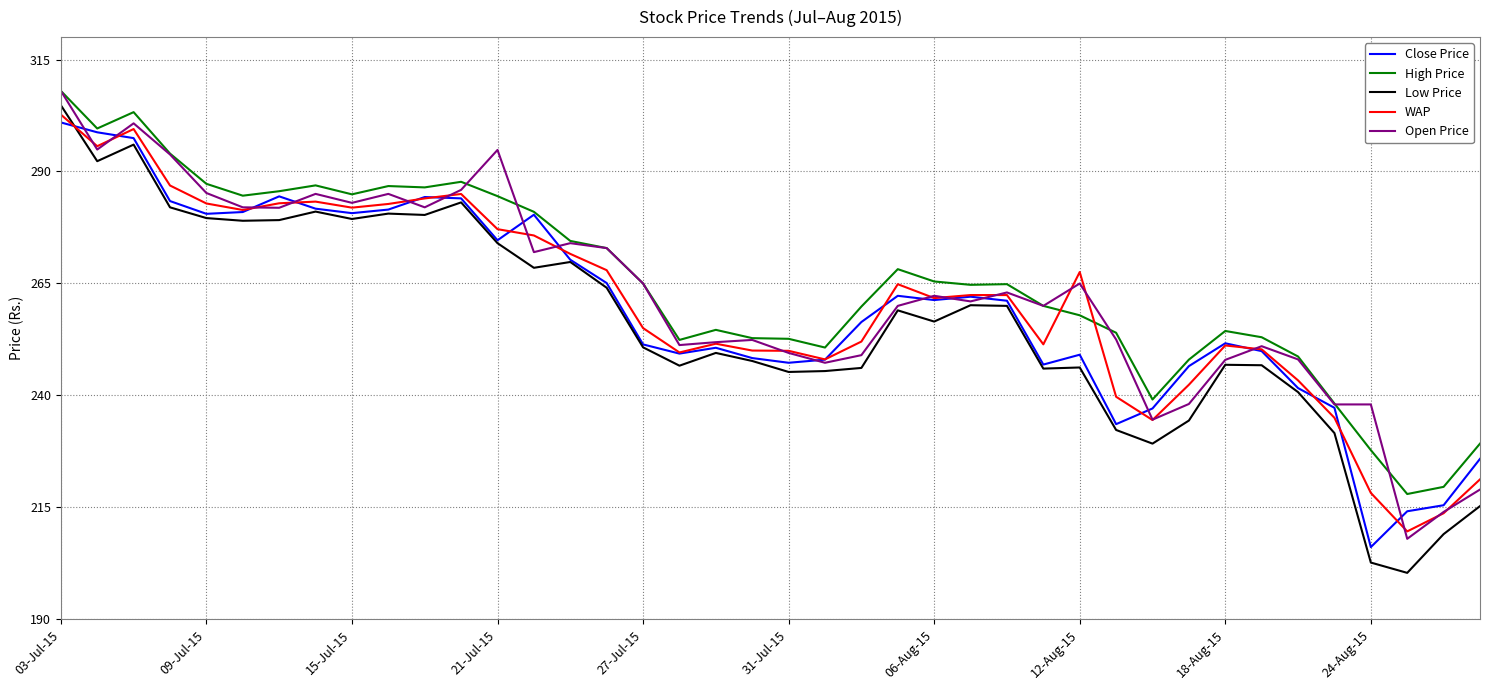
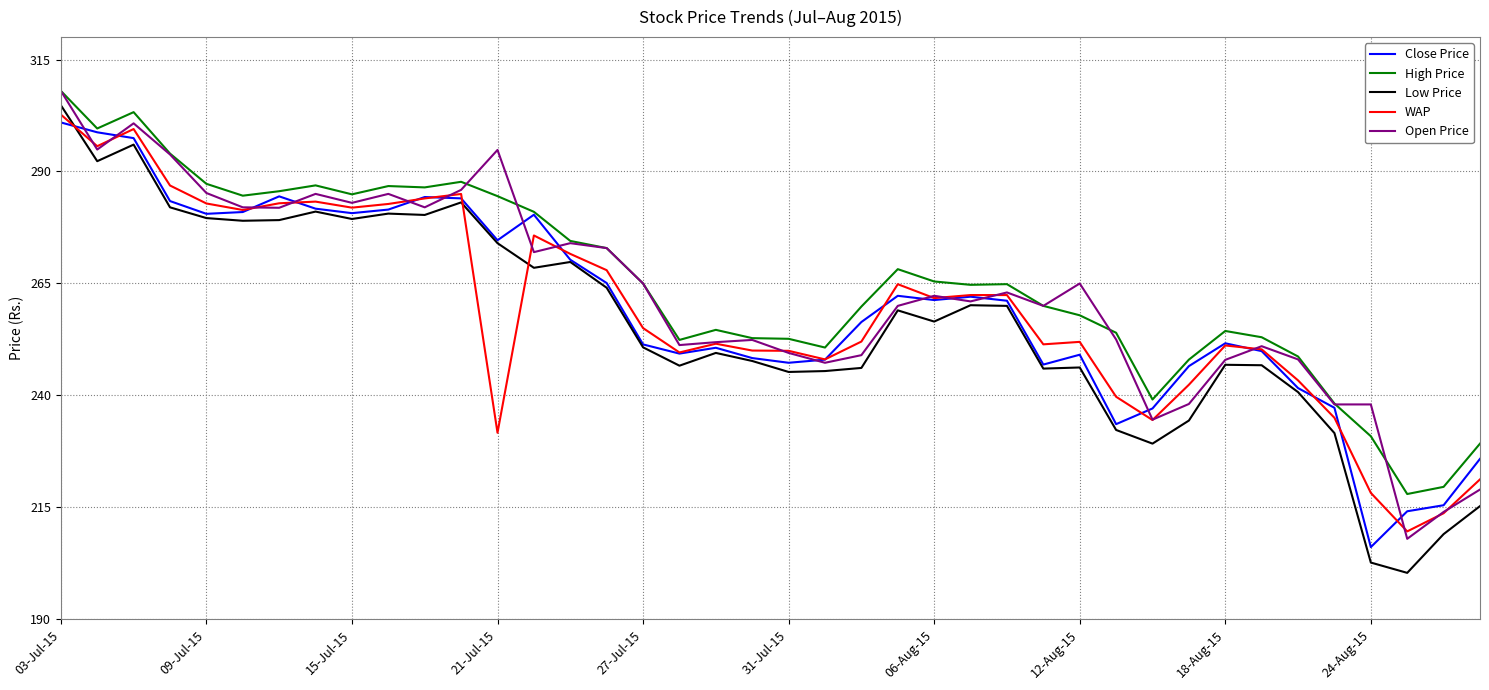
  {
    "Close Price": {
      "03-Jul-15": 301,
      "09-Jul-15": 281,
      "15-Jul-15": 281,
      "21-Jul-15": 275,
      "27-Jul-15": 251,
      "31-Jul-15": 247,
      "12-Aug-15": 249,
      "24-Aug-15": 206
    },
    "High Price": {
      "09-Jul-15": 287,
      "15-Jul-15": 285,
      "21-Jul-15": 285,
      "31-Jul-15": 253,
      "06-Aug-15": 265,
      "12-Aug-15": 258,
      "18-Aug-15": 254,
-     "24-Aug-15": 228
+     "24-Aug-15": 231
    },
    "Low Price": {
      "03-Jul-15": 305,
      "09-Jul-15": 280,
      "15-Jul-15": 279,
      "21-Jul-15": 274,
      "27-Jul-15": 251,
      "31-Jul-15": 245,
      "06-Aug-15": 257,
      "12-Aug-15": 246,
      "18-Aug-15": 247,
      "24-Aug-15": 203
    },
    "WAP": {
      "03-Jul-15": 303,
      "09-Jul-15": 283,
      "15-Jul-15": 282,
-     "21-Jul-15": 277,
+     "21-Jul-15": 232,
      "27-Jul-15": 255,
-     "12-Aug-15": 268,
+     "12-Aug-15": 252,
      "24-Aug-15": 218
    },
    "Open Price": {
      "09-Jul-15": 285,
      "15-Jul-15": 283,
      "21-Jul-15": 295,
      "12-Aug-15": 265,
      "18-Aug-15": 248,
      "24-Aug-15": 238
    }
  }
